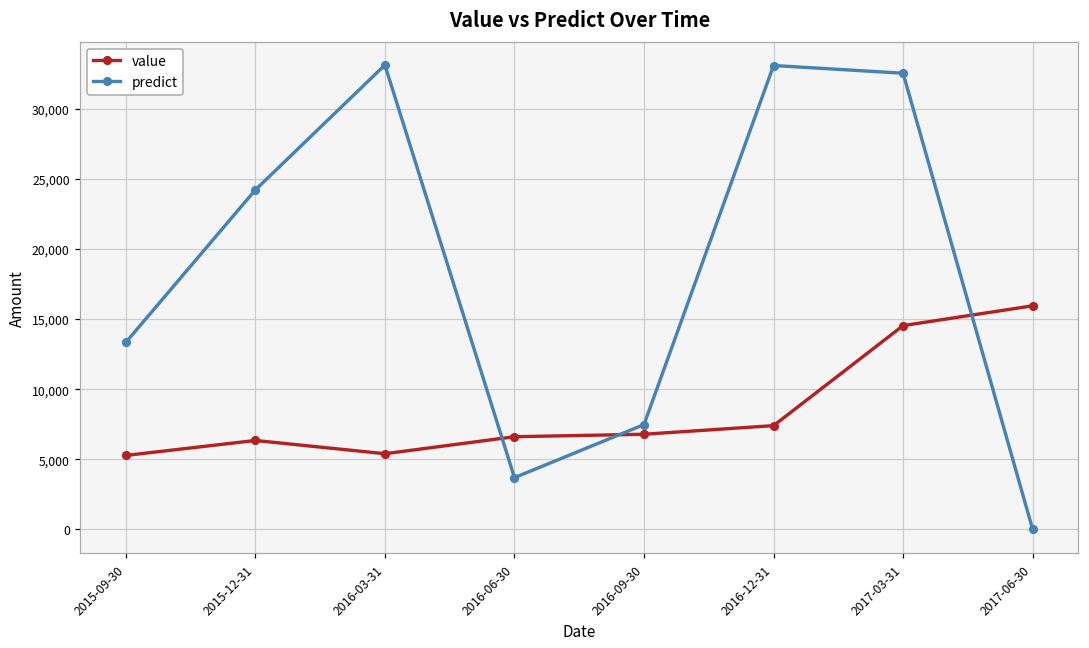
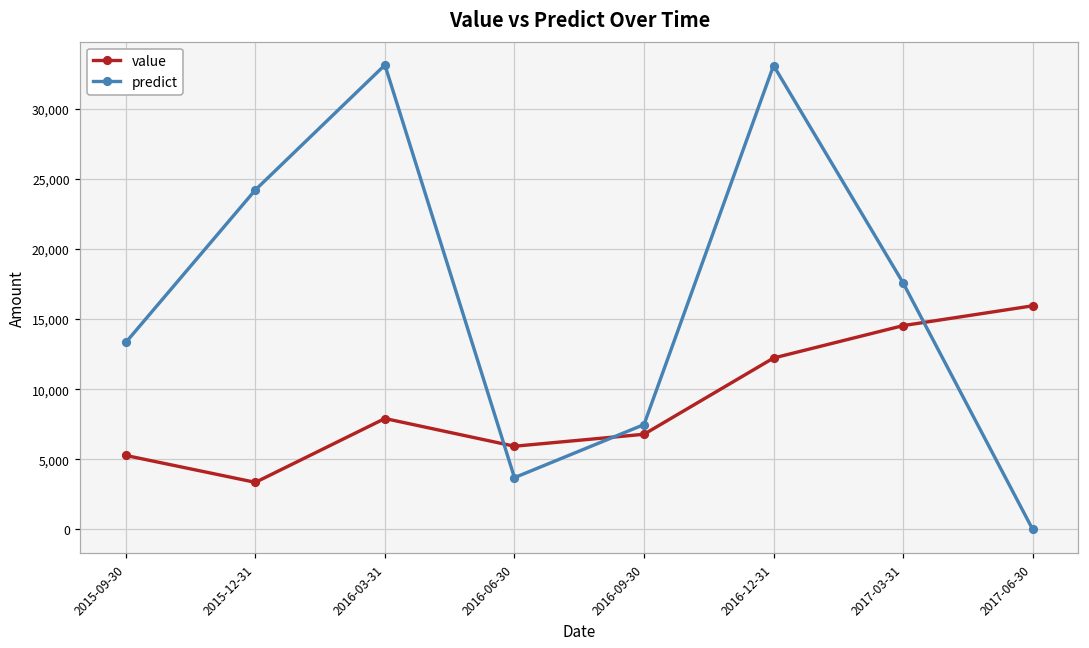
  {
    "value": {
      "2015-09-30": "5,300",
-     "2015-12-31": "6,300",
-     "2016-03-31": "5,400",
-     "2016-06-30": "6,600",
+     "2015-12-31": "3,400",
+     "2016-03-31": "7,900",
+     "2016-06-30": "5,900",
      "2016-09-30": "6,800",
-     "2016-12-31": "7,400",
+     "2016-12-31": "12,200",
      "2017-03-31": "14,500",
      "2017-06-30": "15,900"
    },
    "predict": {
      "2015-09-30": "13,300",
      "2015-12-31": "24,200",
      "2016-03-31": "33,100",
      "2016-06-30": "3,700",
      "2016-09-30": "7,500",
      "2016-12-31": "33,100",
-     "2017-03-31": "32,500",
+     "2017-03-31": "17,600",
      "2017-06-30": "0"
    }
  }
